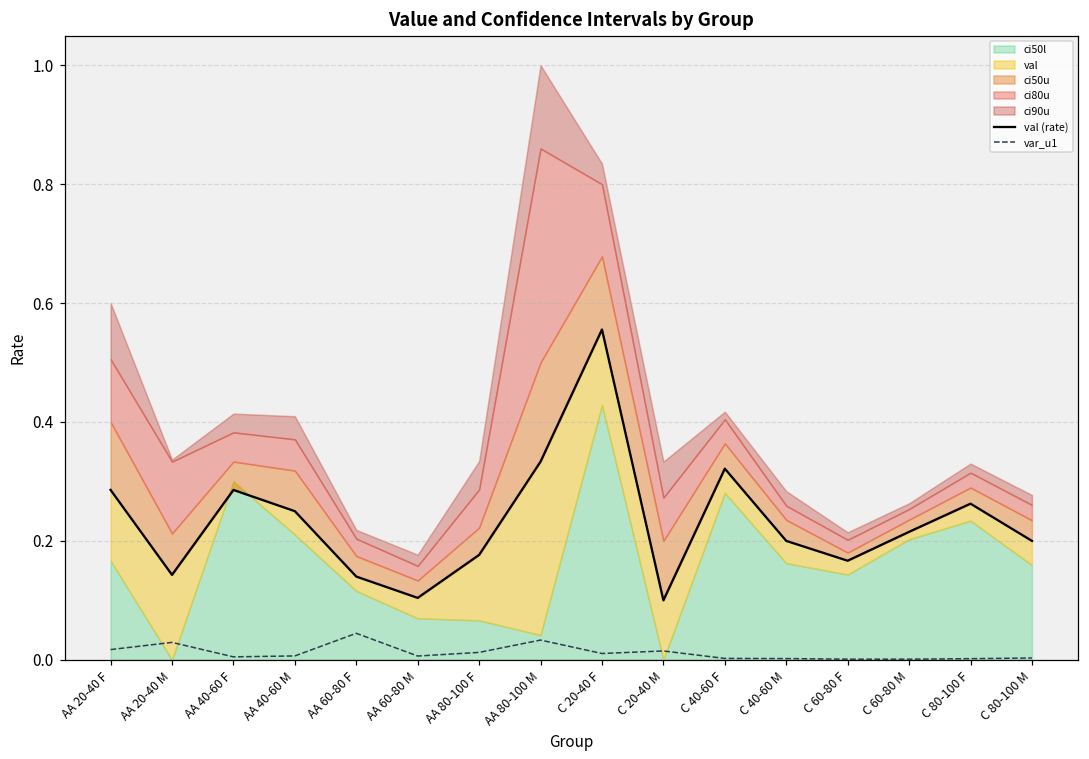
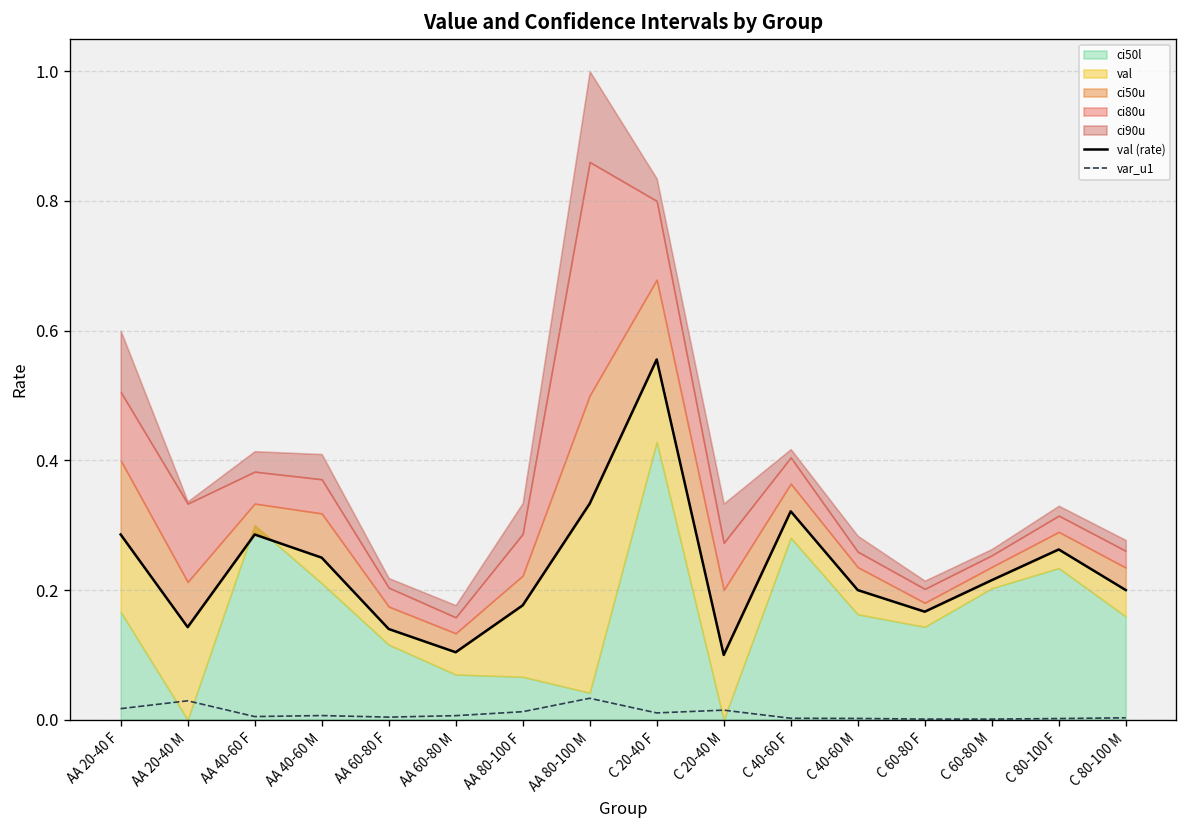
  {
    "ci50l": {
      "AA 20-40 F": 0.17,
      "AA 20-40 M": 0.00,
      "AA 40-60 M": 0.21,
      "AA 60-80 F": 0.12,
      "AA 60-80 M": 0.07,
      "AA 80-100 F": 0.07,
      "AA 80-100 M": 0.04,
      "C 20-40 F": 0.43,
      "C 20-40 M": 0.00,
      "C 40-60 F": 0.28,
      "C 40-60 M": 0.16,
      "C 60-80 F": 0.14,
      "C 60-80 M": 0.20,
      "C 80-100 F": 0.23,
      "C 80-100 M": 0.16
    },
    "val (rate)": {
      "AA 40-60 F": 0.29
    },
    "var_u1": {
      "AA 20-40 F": 0.02,
      "AA 20-40 M": 0.03,
      "AA 40-60 F": 0.00,
      "AA 40-60 M": 0.01,
-     "AA 60-80 F": 0.04,
+     "AA 60-80 F": 0.00,
      "AA 60-80 M": 0.01,
      "AA 80-100 F": 0.01,
      "AA 80-100 M": 0.03,
      "C 20-40 F": 0.01,
      "C 20-40 M": 0.01,
      "C 40-60 F": 0.00,
      "C 40-60 M": 0.00,
      "C 60-80 F": 0.00,
      "C 60-80 M": 0.00,
      "C 80-100 F": 0.00,
      "C 80-100 M": 0.00
    }
  }
